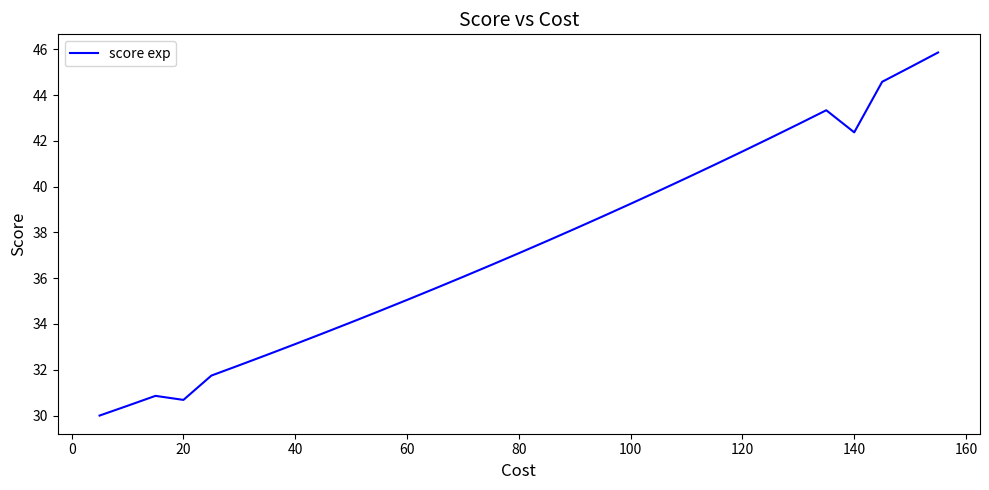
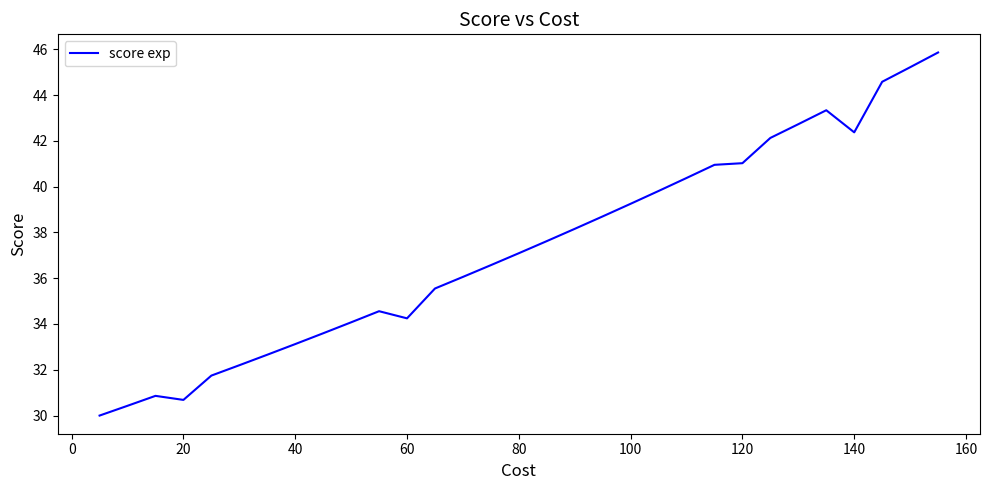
  {
    "20": 30.7,
    "40": 33.1,
-   "60": 35.1,
+   "60": 34.2,
    "80": 37.1,
    "100": 39.3,
-   "120": 41.5,
+   "120": 41.0,
    "140": 42.4
  }
